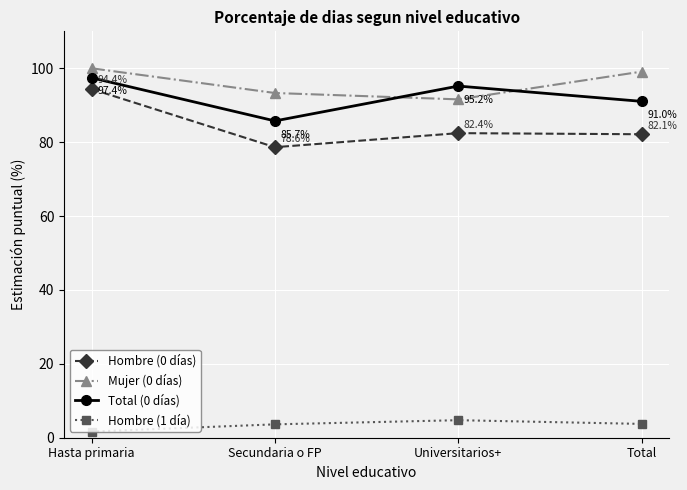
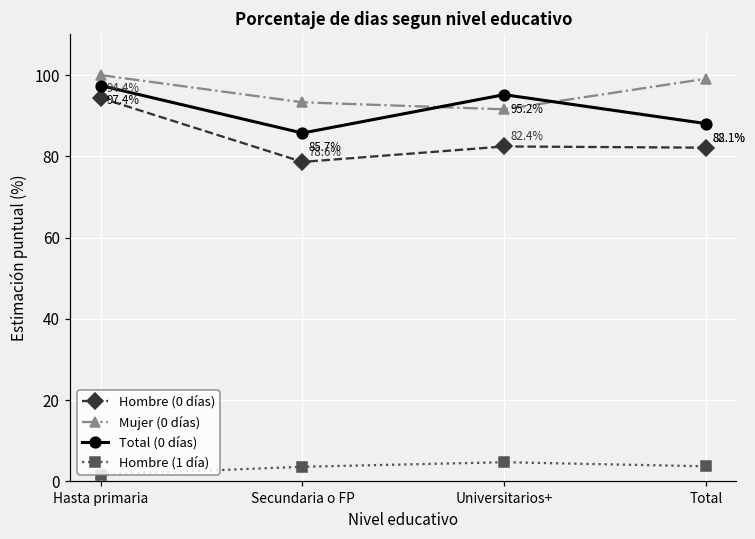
  {
    "Mujer (0 días)": {
      "Hasta primaria": "100",
      "Secundaria o FP": "93",
      "Total": "99"
    },
    "Total (0 días)": {
      "Hasta primaria": "97.4%",
      "Universitarios+": "95.2%",
-     "Total": "91.0%"
+     "Total": "88.1%"
    }
  }
